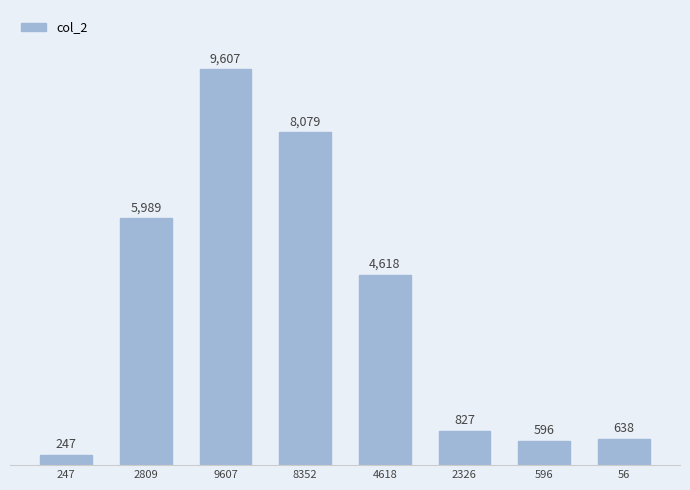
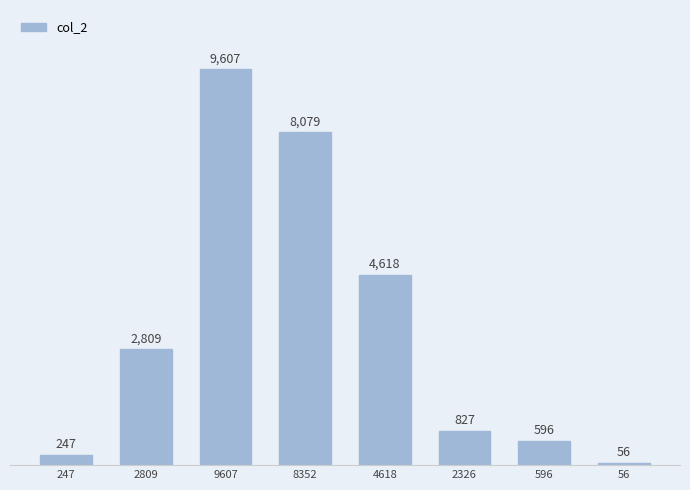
  {
    "247": "247",
-   "2809": "5,989",
+   "2809": "2,809",
    "9607": "9,607",
    "8352": "8,079",
    "4618": "4,618",
    "2326": "827",
    "596": "596",
-   "56": "638"
+   "56": "56"
  }
